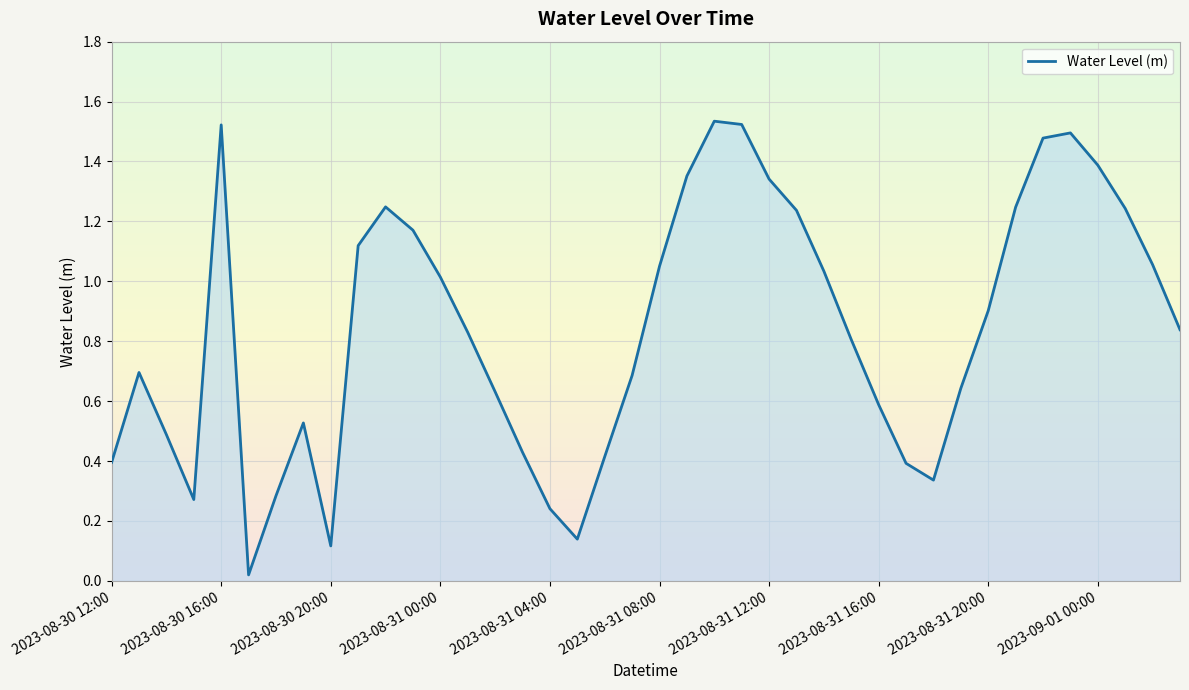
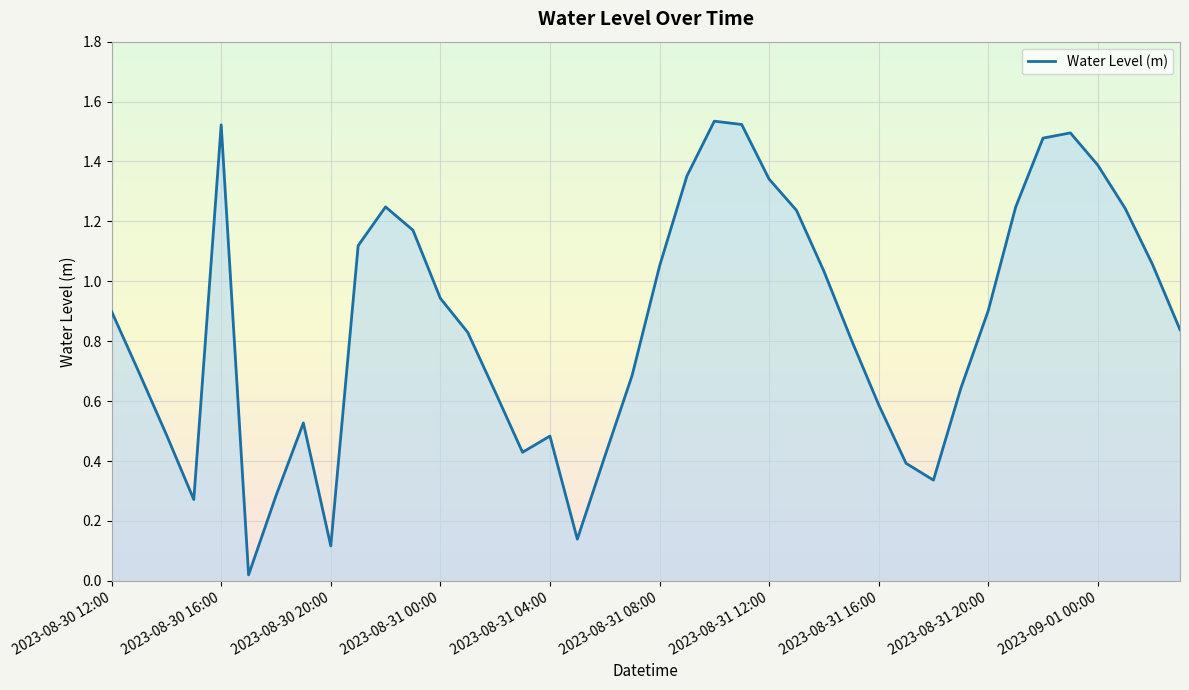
  {
-   "2023-08-30 12:00": 0.40,
+   "2023-08-30 12:00": 0.90,
    "2023-08-30 16:00": 1.52,
    "2023-08-30 20:00": 0.12,
-   "2023-08-31 00:00": 1.01,
-   "2023-08-31 04:00": 0.24,
+   "2023-08-31 00:00": 0.94,
+   "2023-08-31 04:00": 0.48,
    "2023-08-31 08:00": 1.05,
    "2023-08-31 12:00": 1.34,
    "2023-08-31 16:00": 0.59,
    "2023-08-31 20:00": 0.90,
    "2023-09-01 00:00": 1.39
  }
